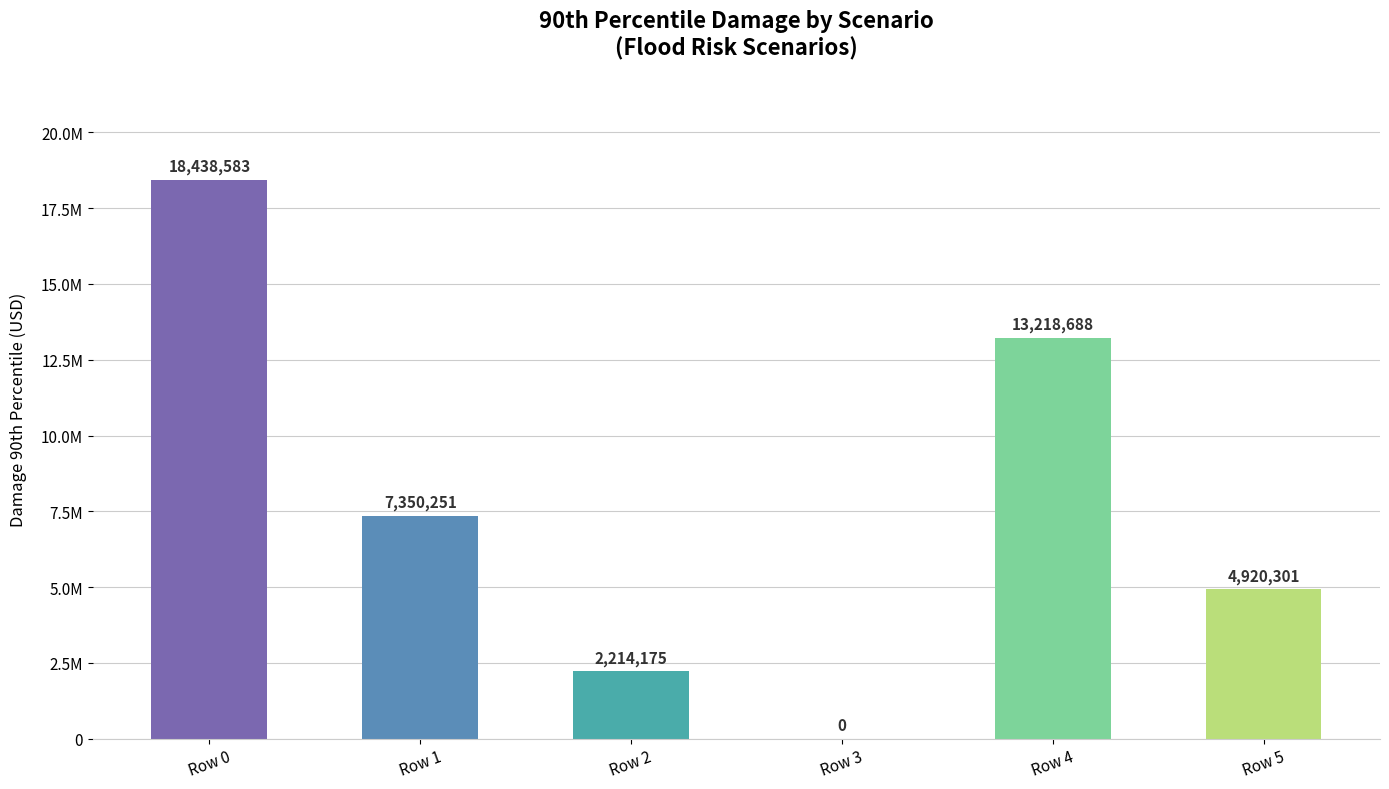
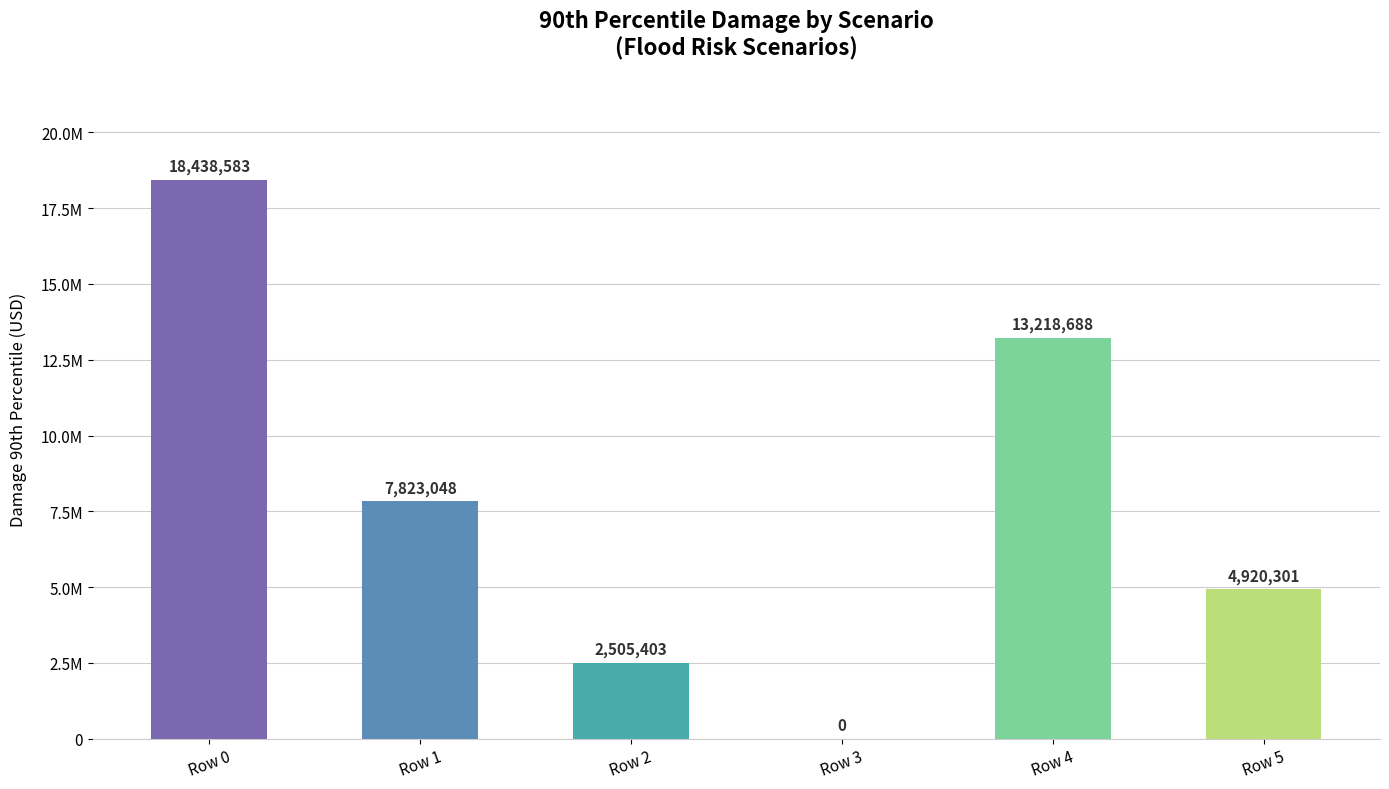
  {
    "Row 0": "18,438,583",
-   "Row 1": "7,350,251",
-   "Row 2": "2,214,175",
+   "Row 1": "7,823,048",
+   "Row 2": "2,505,403",
    "Row 3": "0",
    "Row 4": "13,218,688",
    "Row 5": "4,920,301"
  }
